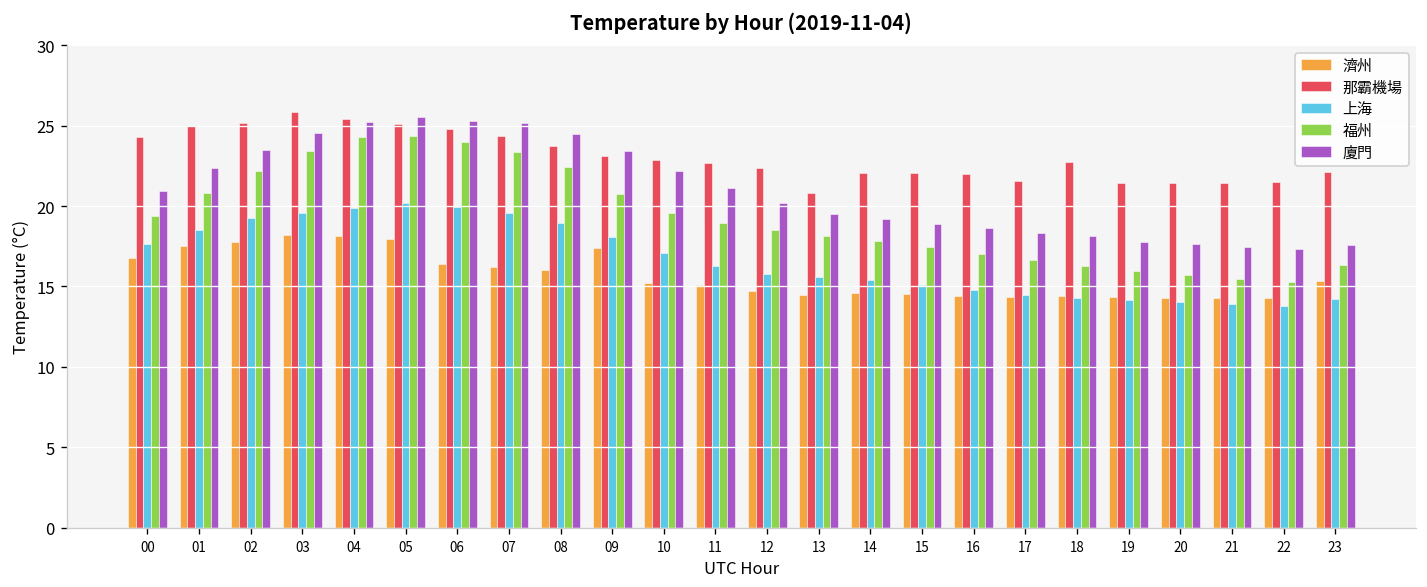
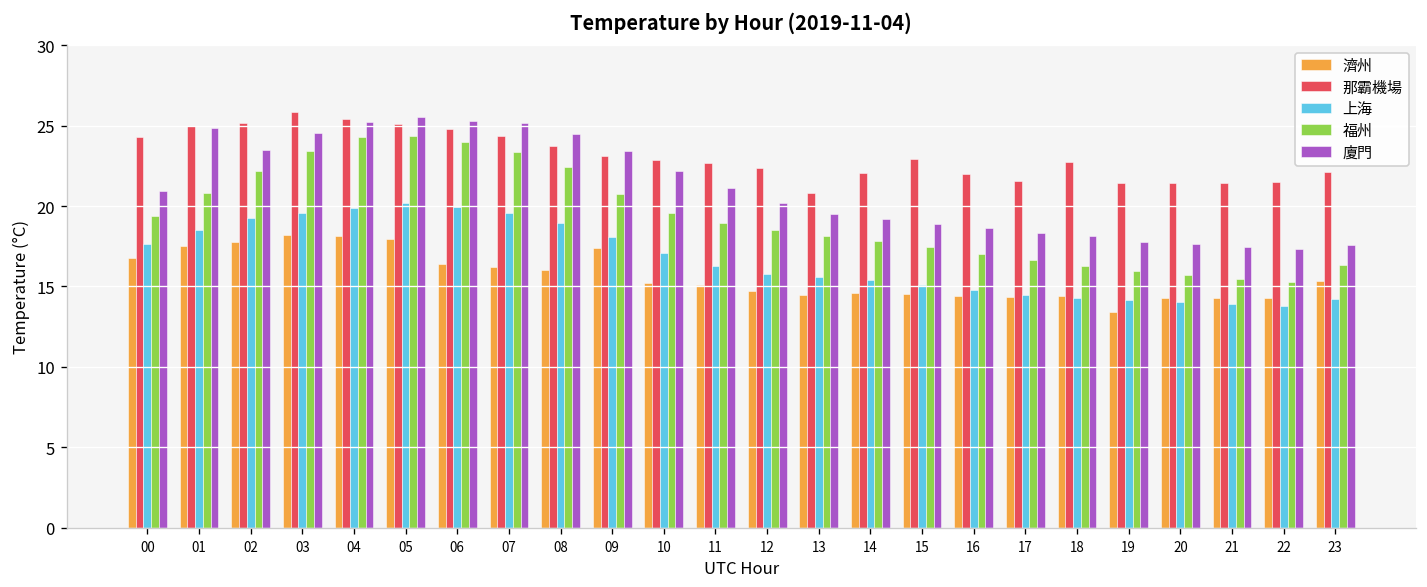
  {
    "濟州": {
      "00": 16.8,
      "01": 17.5,
      "02": 17.8,
      "03": 18.2,
      "04": 18.1,
      "05": 17.9,
      "06": 16.4,
      "07": 16.2,
      "08": 16.1,
      "09": 17.4,
      "10": 15.2,
      "11": 15.1,
      "12": 14.7,
      "13": 14.5,
      "14": 14.6,
      "15": 14.6,
      "16": 14.4,
      "17": 14.3,
      "18": 14.4,
-     "19": 14.3,
+     "19": 13.4,
      "20": 14.3,
      "21": 14.3,
      "22": 14.3,
      "23": 15.3
    },
    "那霸機場": {
      "00": 24.3,
      "01": 25.0,
      "02": 25.2,
      "03": 25.9,
      "04": 25.4,
      "05": 25.1,
      "06": 24.8,
      "07": 24.3,
      "08": 23.8,
      "09": 23.1,
      "10": 22.9,
      "11": 22.7,
      "12": 22.4,
      "13": 20.8,
      "14": 22.1,
-     "15": 22.0,
+     "15": 22.9,
      "16": 22.0,
      "17": 21.6,
      "18": 22.7,
      "19": 21.4,
      "20": 21.4,
      "21": 21.4,
      "22": 21.5
    },
    "上海": {
      "00": 17.7,
      "01": 18.5,
      "02": 19.2,
      "03": 19.6,
      "04": 19.9,
      "05": 20.2,
      "06": 19.9,
      "07": 19.6,
      "08": 18.9,
      "09": 18.1,
      "10": 17.1,
      "11": 16.3,
      "12": 15.8,
      "13": 15.6,
      "14": 15.4,
      "15": 15.1,
      "16": 14.8,
      "17": 14.5,
      "18": 14.3,
      "19": 14.2,
      "20": 14.0,
      "21": 13.9,
      "22": 13.8,
      "23": 14.2
    },
    "福州": {
      "00": 19.4,
      "01": 20.8,
      "02": 22.2,
      "03": 23.4,
      "04": 24.3,
      "05": 24.4,
      "06": 24.0,
      "07": 23.4,
      "08": 22.4,
      "09": 20.7,
      "10": 19.5,
      "11": 19.0,
      "12": 18.5,
      "13": 18.1,
      "14": 17.8,
      "15": 17.4,
      "16": 17.0,
      "17": 16.6,
      "18": 16.2,
      "19": 15.9,
      "20": 15.7,
      "21": 15.5,
      "22": 15.3,
      "23": 16.3
    },
    "廈門": {
      "00": 20.9,
-     "01": 22.4,
+     "01": 24.9,
      "02": 23.5,
      "03": 24.5,
      "04": 25.2,
      "05": 25.5,
      "06": 25.3,
      "07": 25.1,
      "08": 24.5,
      "09": 23.4,
      "10": 22.2,
      "11": 21.1,
      "12": 20.2,
      "13": 19.5,
      "14": 19.2,
      "15": 18.9,
      "16": 18.6,
      "17": 18.3,
      "18": 18.1,
      "19": 17.8,
      "20": 17.6,
      "21": 17.4,
      "22": 17.3,
      "23": 17.5
    }
  }
